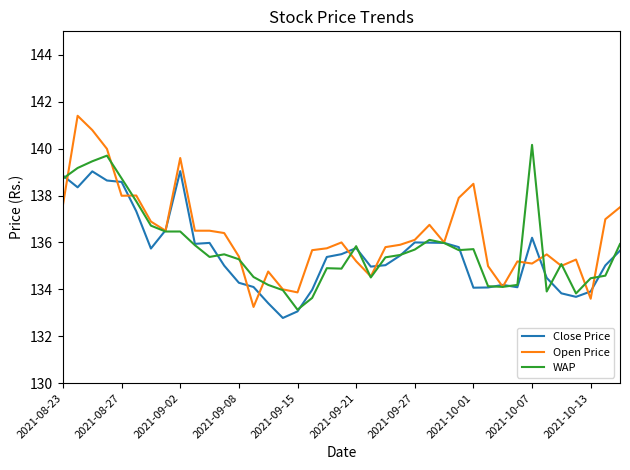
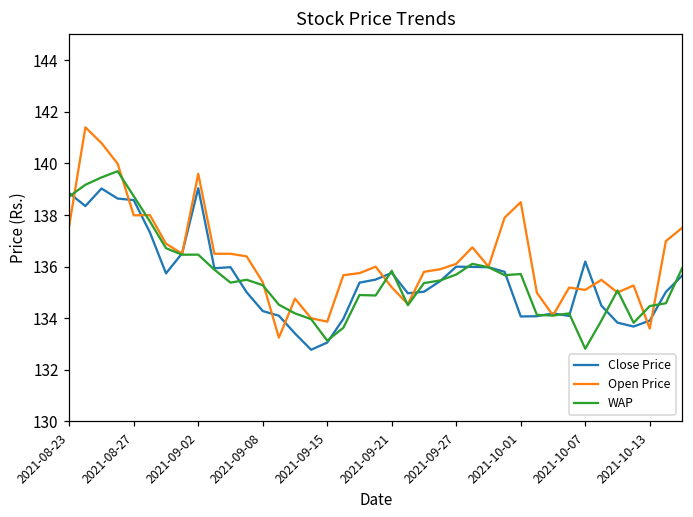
  {
    "Close Price": {
      "2021-08-23": 138.9,
      "2021-08-27": 138.6,
      "2021-09-02": 139.0,
      "2021-09-08": 134.3,
      "2021-10-01": 134.1,
      "2021-10-07": 136.2,
      "2021-10-13": 133.9
    },
    "Open Price": {
      "2021-08-23": 137.6,
      "2021-08-27": 138.0,
      "2021-09-02": 139.6,
      "2021-09-08": 135.4,
      "2021-09-15": 133.9,
      "2021-09-21": 135.2,
      "2021-10-01": 138.5,
      "2021-10-07": 135.1,
      "2021-10-13": 133.6
    },
    "WAP": {
      "2021-08-23": 138.7,
      "2021-08-27": 138.7,
      "2021-09-02": 136.5,
      "2021-09-08": 135.3,
      "2021-09-27": 135.7,
      "2021-10-01": 135.7,
-     "2021-10-07": 140.2,
+     "2021-10-07": 132.8,
      "2021-10-13": 134.5
    }
  }
